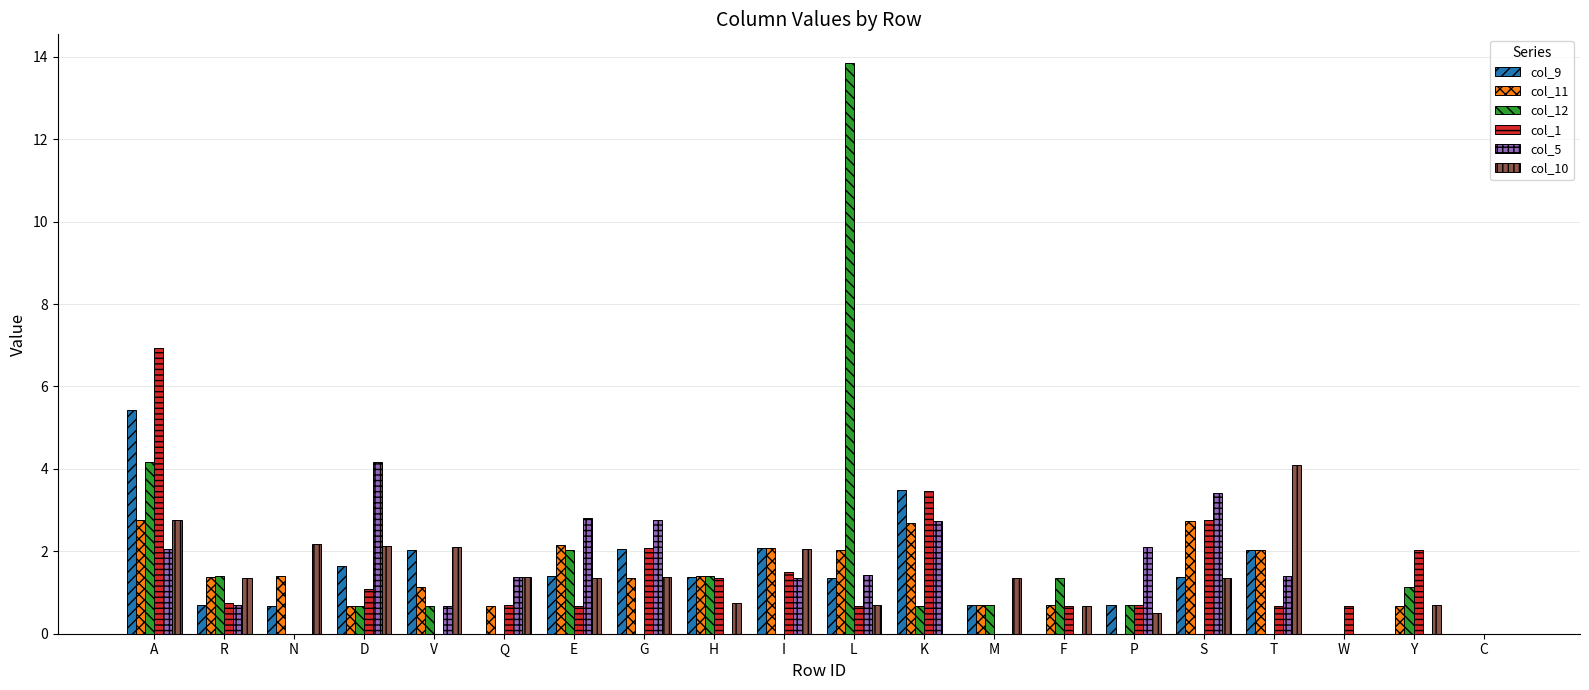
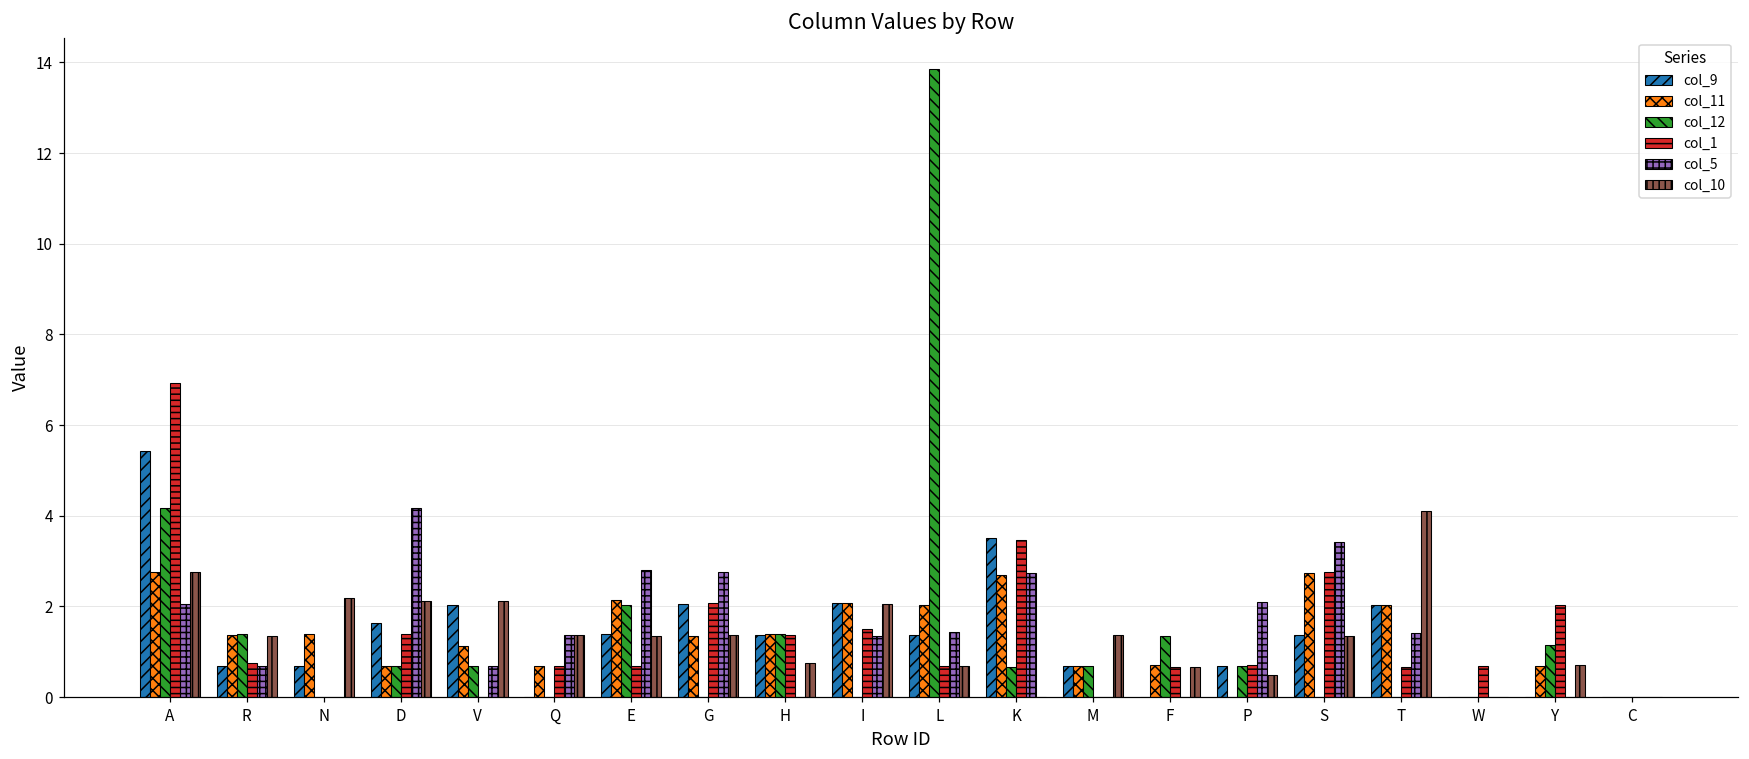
  {
    "col_9": {
      "A": 5.4,
      "R": 0.7,
      "N": 0.7,
      "D": 1.6,
      "V": 2.0,
      "Q": 0.0,
      "E": 1.4,
      "G": 2.1,
      "H": 1.4,
      "I": 2.1,
      "L": 1.4,
      "K": 3.5,
      "M": 0.7,
      "F": 0.0,
      "P": 0.7,
      "S": 1.4,
      "T": 2.0,
      "W": 0.0,
      "Y": 0.0,
      "C": 0.0
    },
    "col_11": {
      "A": 2.8,
      "R": 1.4,
      "N": 1.4,
      "D": 0.7,
      "V": 1.1,
      "Q": 0.7,
      "E": 2.1,
      "G": 1.4,
      "H": 1.4,
      "I": 2.1,
      "L": 2.0,
      "K": 2.7,
      "M": 0.7,
      "F": 0.7,
      "P": 0.0,
      "S": 2.7,
      "T": 2.0,
      "W": 0.0,
      "Y": 0.7,
      "C": 0.0
    },
    "col_12": {
      "A": 4.2,
      "R": 1.4,
      "N": 0.0,
      "D": 0.7,
      "V": 0.7,
      "Q": 0.0,
      "E": 2.0,
      "G": 0.0,
      "H": 1.4,
      "I": 0.0,
      "L": 13.9,
      "K": 0.7,
      "M": 0.7,
      "F": 1.3,
      "P": 0.7,
      "S": 0.0,
      "T": 0.0,
      "W": 0.0,
      "Y": 1.1,
      "C": 0.0
    },
    "col_1": {
      "A": 6.9,
      "R": 0.8,
      "N": 0.0,
-     "D": 1.1,
+     "D": 1.4,
      "V": 0.0,
      "Q": 0.7,
      "E": 0.7,
      "G": 2.1,
      "H": 1.4,
      "I": 1.5,
      "L": 0.7,
      "K": 3.5,
      "M": 0.0,
      "F": 0.7,
      "P": 0.7,
      "S": 2.8,
      "T": 0.7,
      "W": 0.7,
      "Y": 2.0,
      "C": 0.0
    },
    "col_5": {
      "A": 2.1,
      "R": 0.7,
      "N": 0.0,
      "D": 4.2,
      "V": 0.7,
      "Q": 1.4,
      "E": 2.8,
      "G": 2.8,
      "H": 0.0,
      "I": 1.4,
      "L": 1.4,
      "K": 2.7,
      "M": 0.0,
      "F": 0.0,
      "P": 2.1,
      "S": 3.4,
      "T": 1.4,
      "W": 0.0,
      "Y": 0.0,
      "C": 0.0
    },
    "col_10": {
      "A": 2.8,
      "R": 1.3,
      "N": 2.2,
      "D": 2.1,
      "V": 2.1,
      "Q": 1.4,
      "E": 1.3,
      "G": 1.4,
      "H": 0.8,
      "I": 2.0,
      "L": 0.7,
      "K": 0.0,
      "M": 1.4,
      "F": 0.7,
      "P": 0.5,
      "S": 1.4,
      "T": 4.1,
      "W": 0.0,
      "Y": 0.7,
      "C": 0.0
    }
  }
